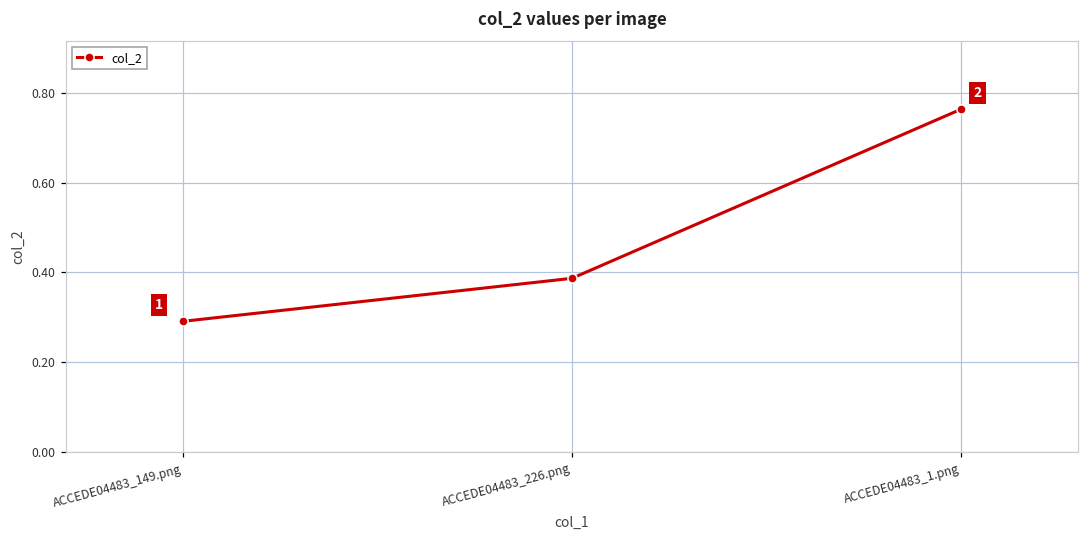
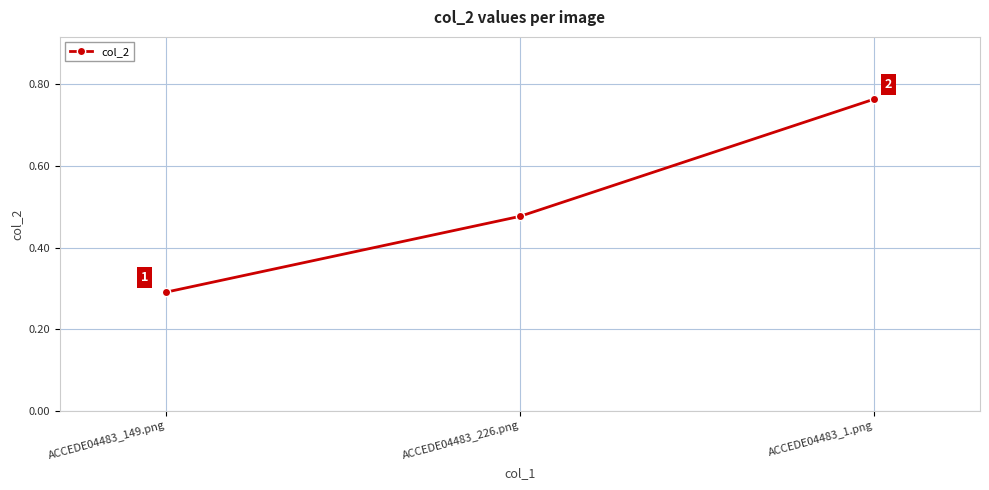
  {
-   "ACCEDE04483_226.png": 0.39
+   "ACCEDE04483_226.png": 0.48
  }
